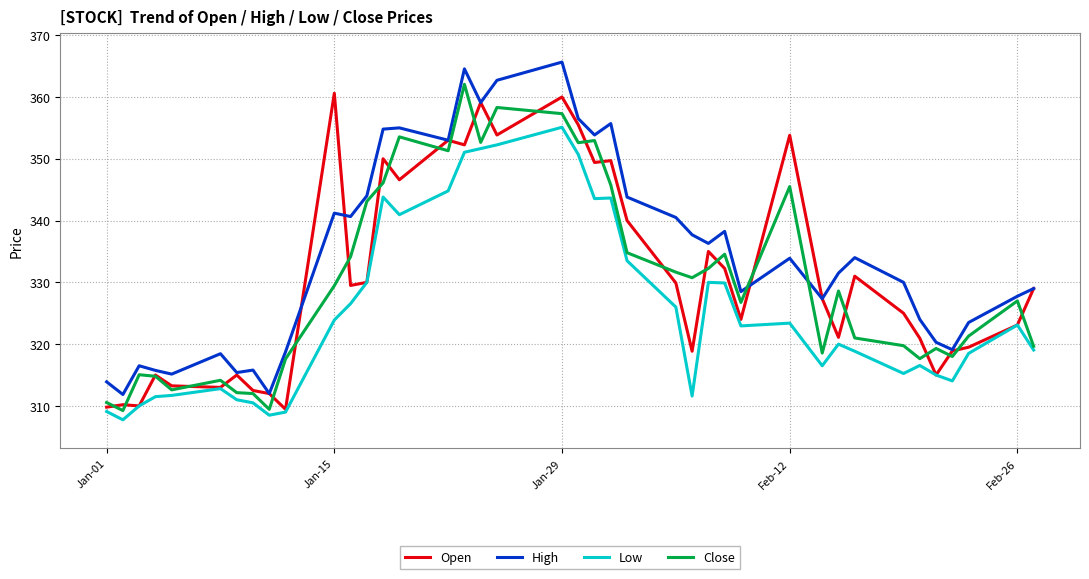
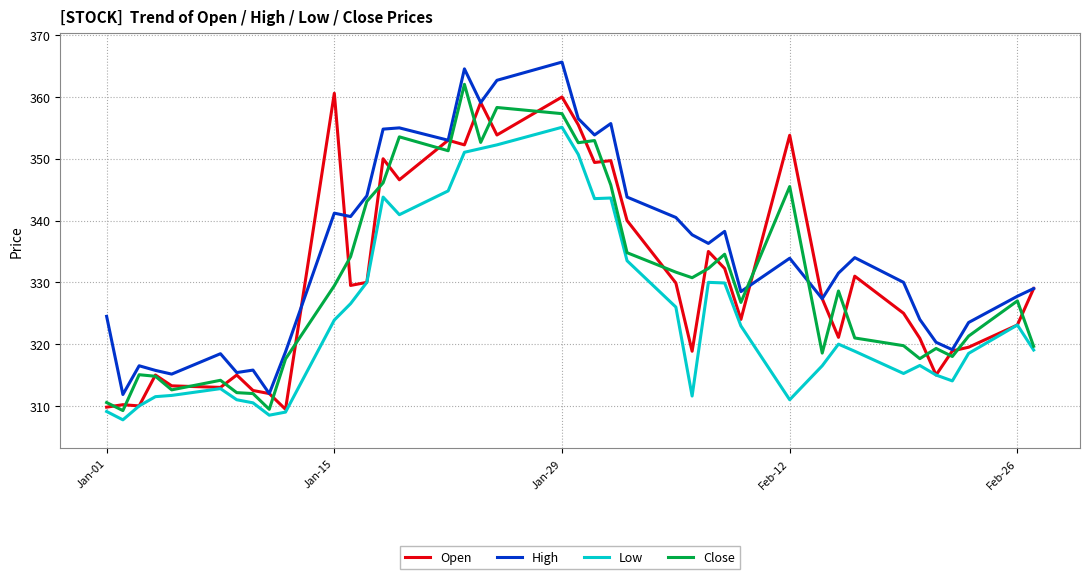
  {
    "Open": {
      "Jan-01": 310,
      "Jan-15": 361,
      "Jan-29": 360,
      "Feb-12": 354
    },
    "High": {
-     "Jan-01": 314,
+     "Jan-01": 325,
      "Jan-15": 341,
      "Jan-29": 366,
      "Feb-12": 334,
      "Feb-26": 328
    },
    "Low": {
      "Jan-01": 309,
      "Jan-15": 324,
      "Jan-29": 355,
-     "Feb-12": 323
+     "Feb-12": 311
    },
    "Close": {
      "Jan-01": 311,
      "Jan-15": 329,
      "Jan-29": 357,
      "Feb-12": 346,
      "Feb-26": 327
    }
  }
